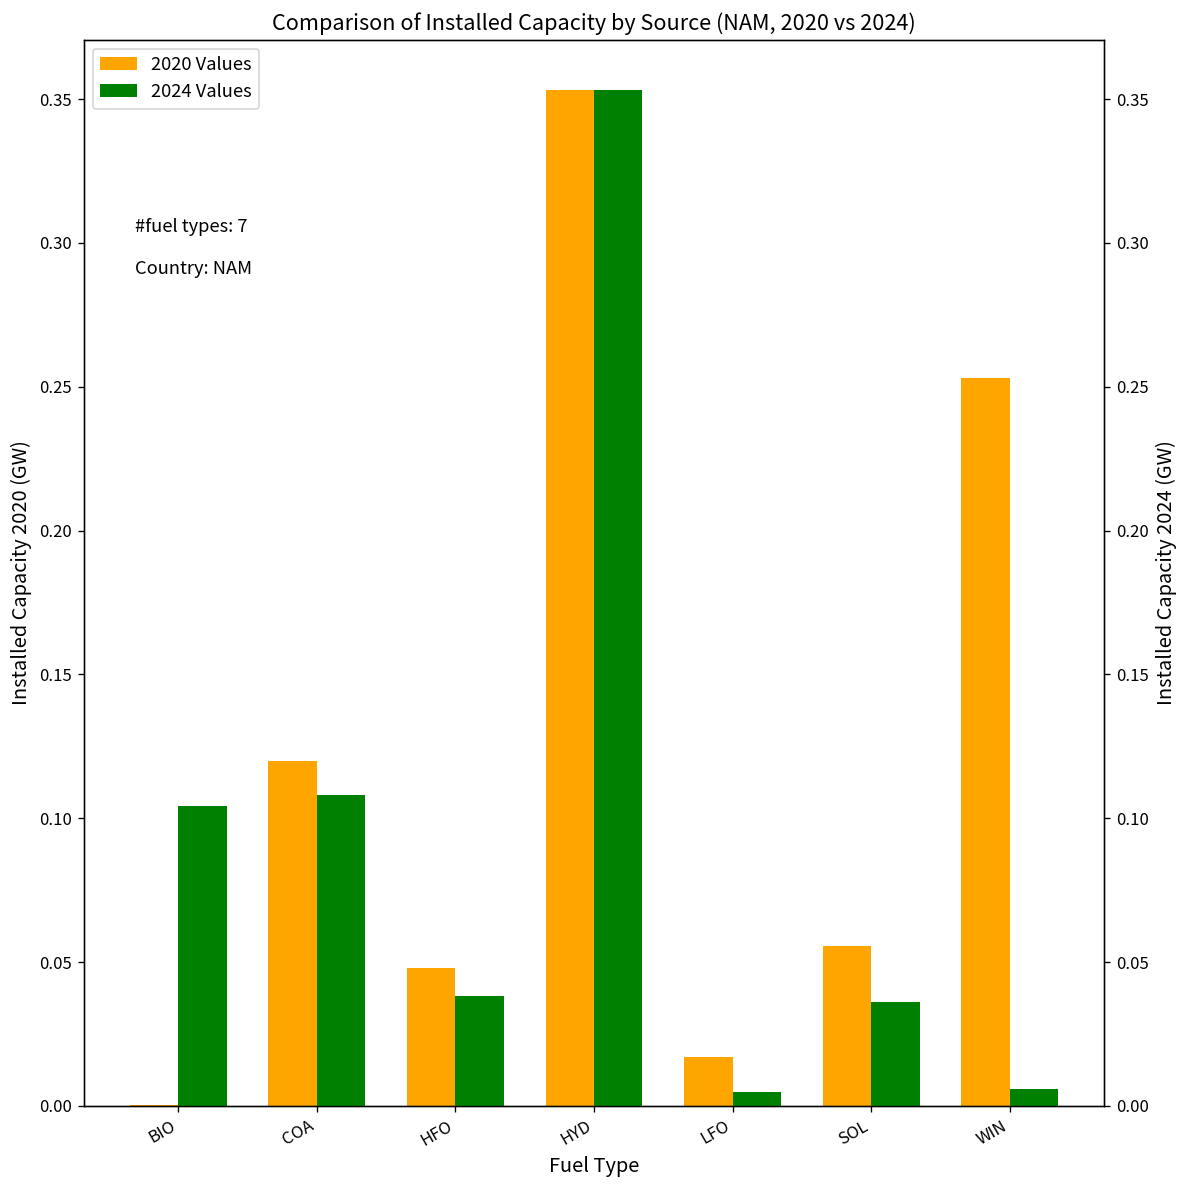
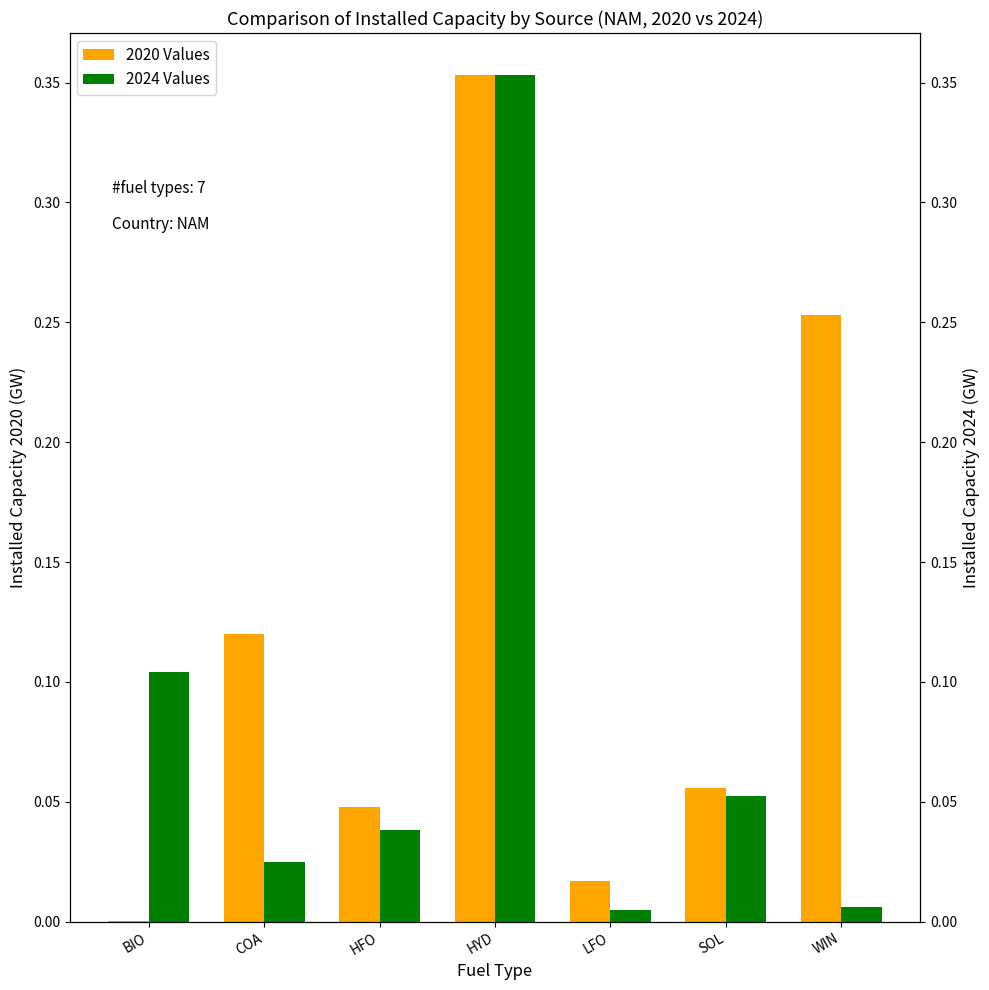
  {
    "2020 Values": {
      "COA": 0.120,
      "HFO": 0.048,
      "HYD": 0.353,
      "LFO": 0.017,
      "SOL": 0.056,
      "WIN": 0.253
    },
    "2024 Values": {
      "BIO": 0.104,
-     "COA": 0.108,
+     "COA": 0.025,
      "HFO": 0.038,
      "HYD": 0.353,
      "LFO": 0.005,
-     "SOL": 0.036,
+     "SOL": 0.053,
      "WIN": 0.006
    }
  }
